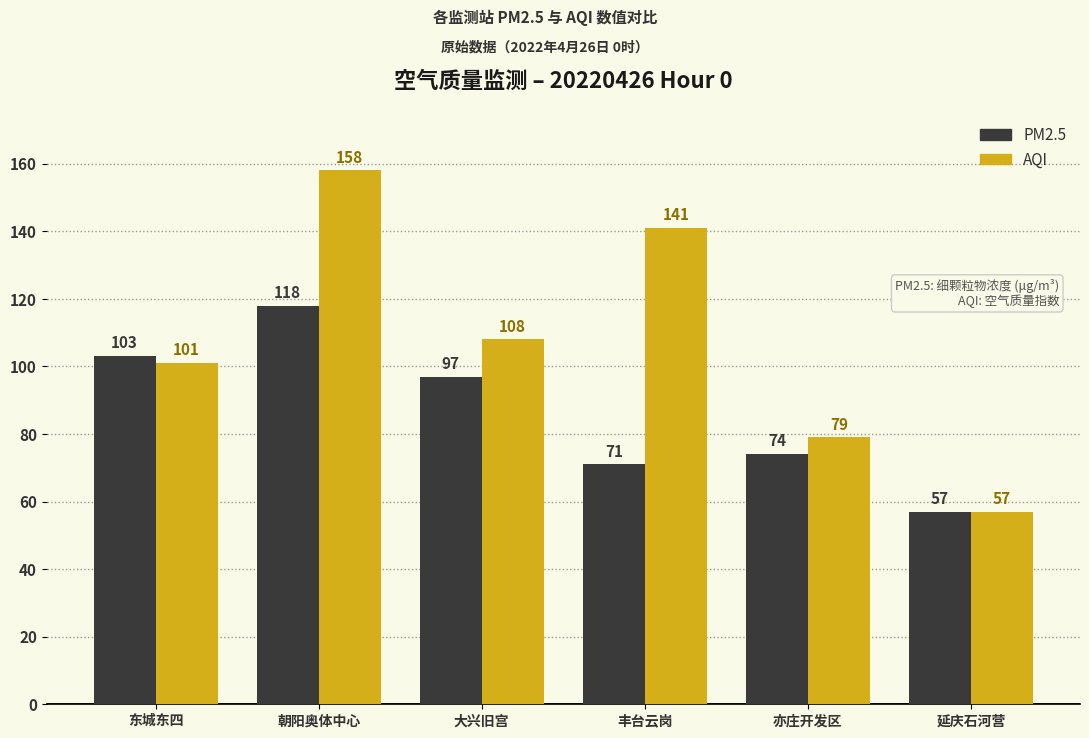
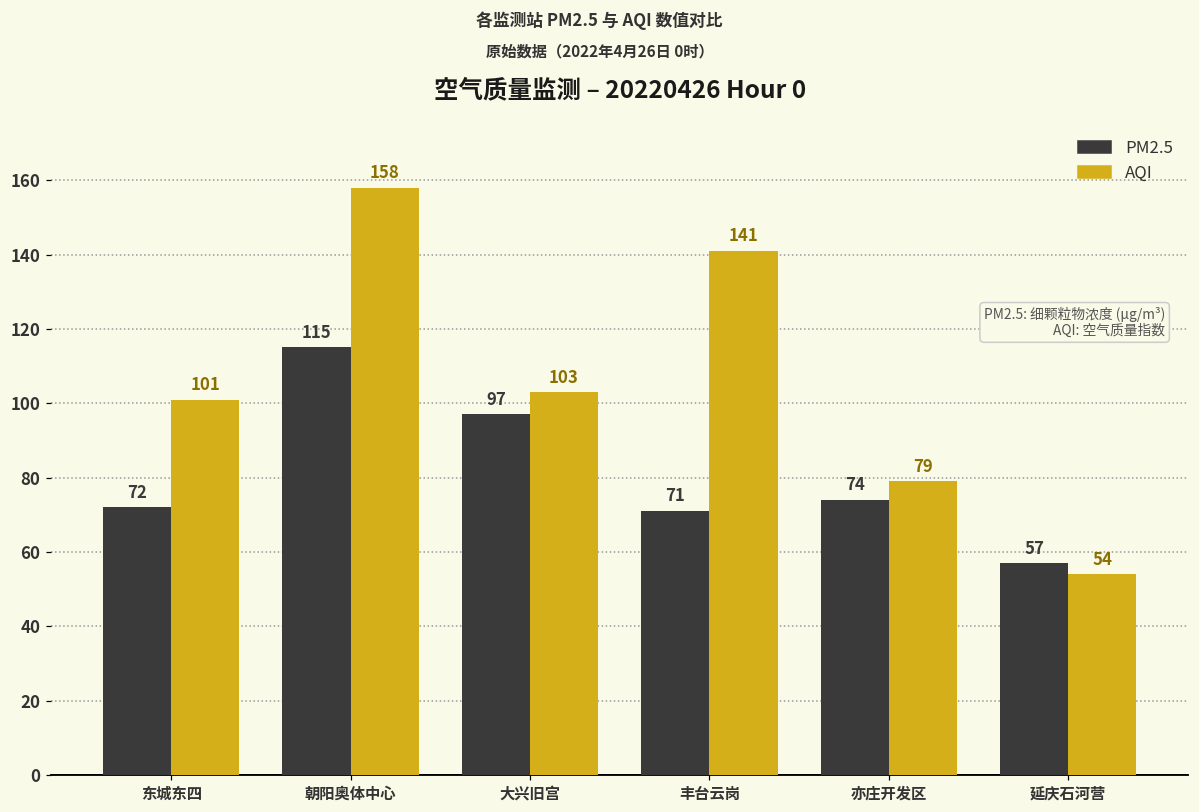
  {
    "PM2.5": {
-     "东城东四": 103,
-     "朝阳奥体中心": 118,
+     "东城东四": 72,
+     "朝阳奥体中心": 115,
      "大兴旧宫": 97,
      "丰台云岗": 71,
      "亦庄开发区": 74,
      "延庆石河营": 57
    },
    "AQI": {
      "东城东四": 101,
      "朝阳奥体中心": 158,
-     "大兴旧宫": 108,
+     "大兴旧宫": 103,
      "丰台云岗": 141,
      "亦庄开发区": 79,
-     "延庆石河营": 57
+     "延庆石河营": 54
    }
  }
